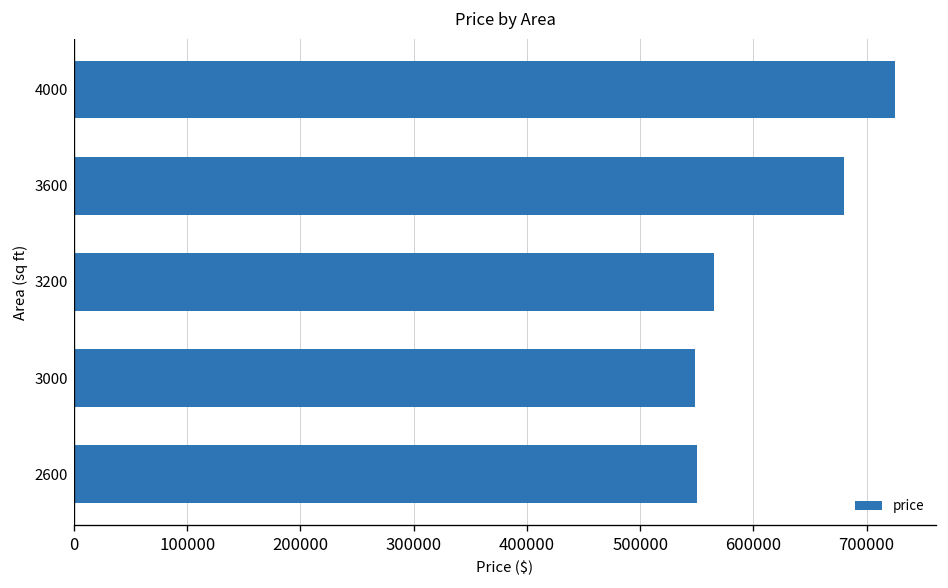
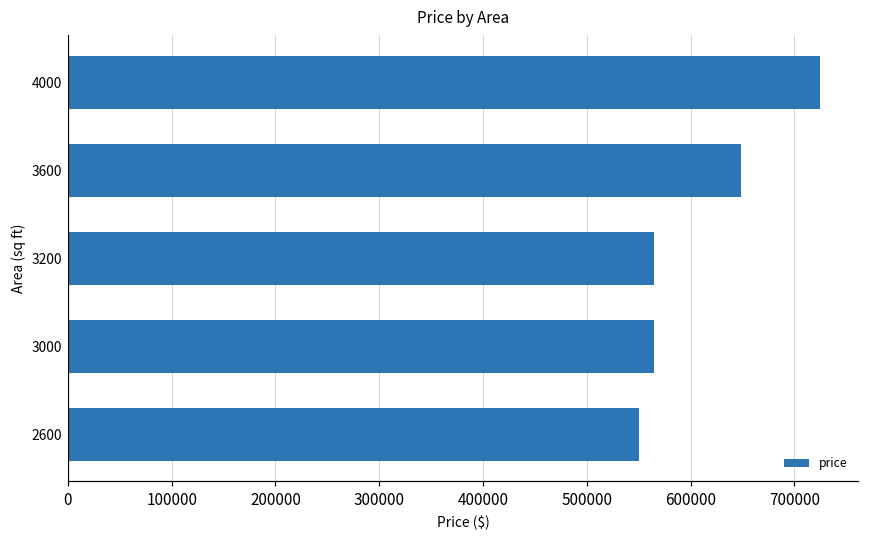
  {
    "4000": 730000,
-   "3600": 680000,
+   "3600": 650000,
    "3200": 560000,
-   "3000": 550000,
+   "3000": 570000,
    "2600": 550000
  }
